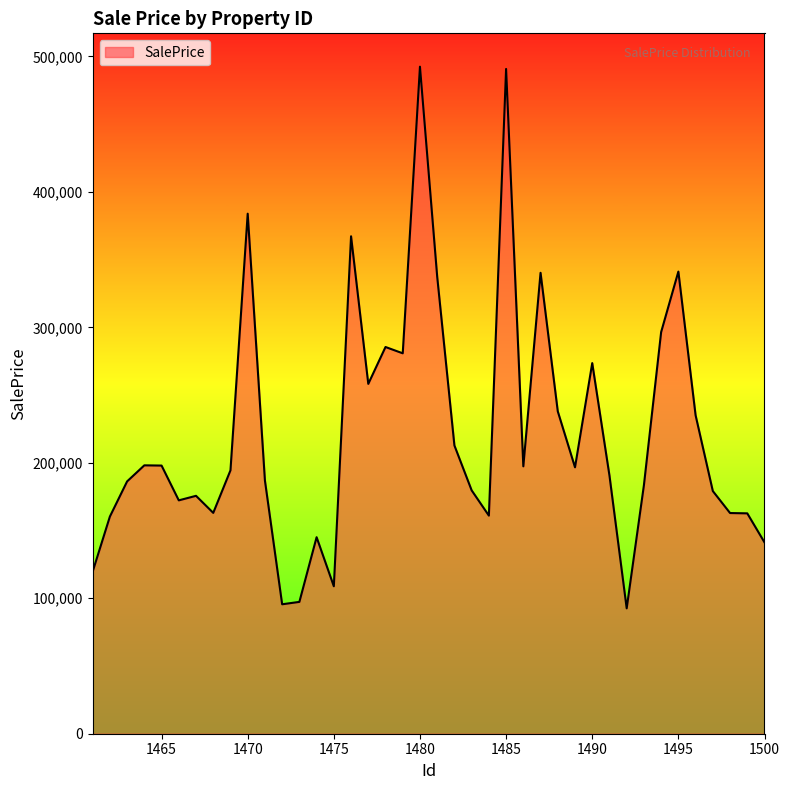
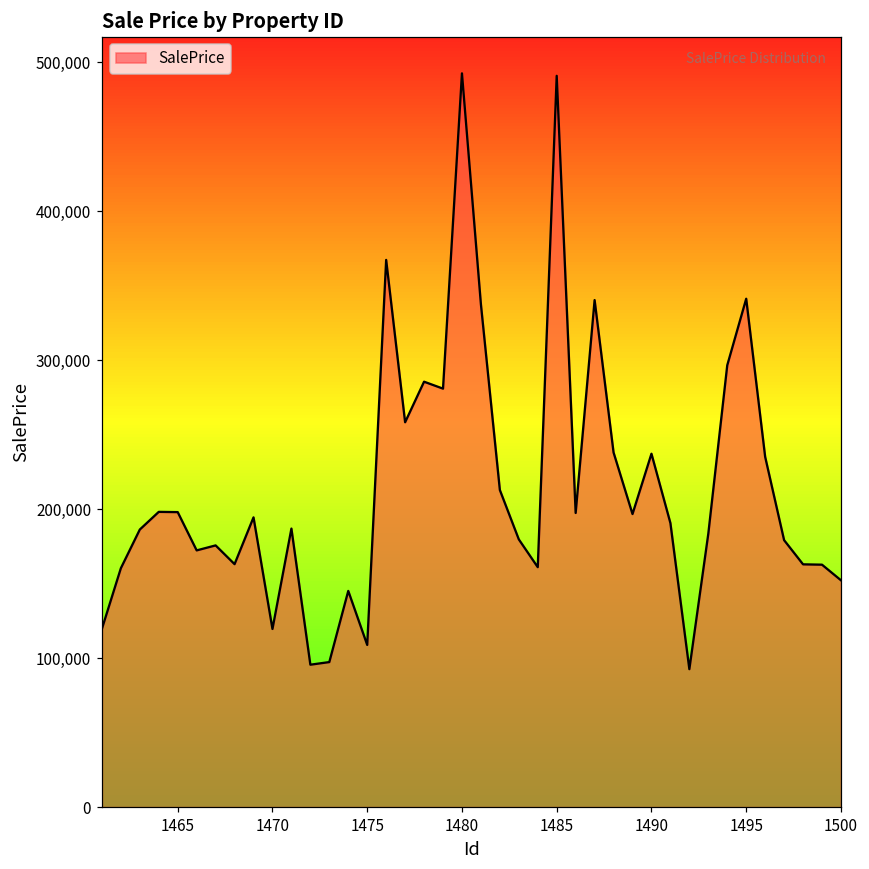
  {
    "1465": "198,000",
-   "1470": "384,000",
+   "1470": "120,000",
    "1475": "109,000",
    "1480": "492,000",
    "1485": "491,000",
-   "1490": "274,000",
+   "1490": "237,000",
    "1495": "341,000",
-   "1500": "141,000"
+   "1500": "152,000"
  }
